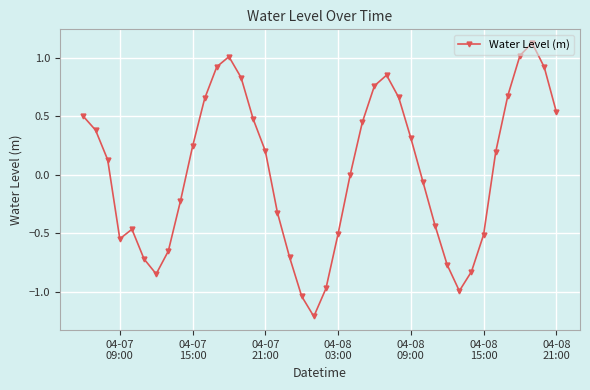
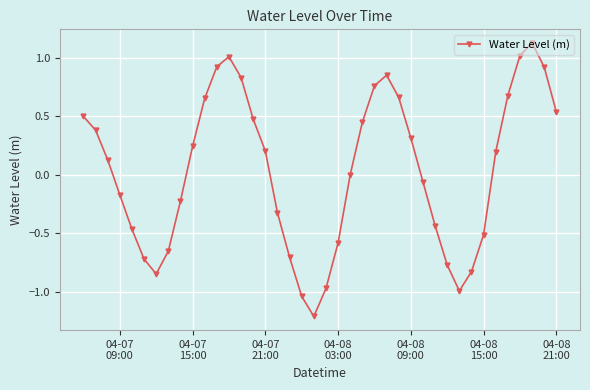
  {
-   "04-07 09:00": -0.55,
+   "04-07 09:00": -0.17,
    "04-07 15:00": 0.24,
    "04-07 21:00": 0.20,
-   "04-08 03:00": -0.50,
+   "04-08 03:00": -0.58,
    "04-08 09:00": 0.32,
    "04-08 15:00": -0.51,
    "04-08 21:00": 0.54
  }
